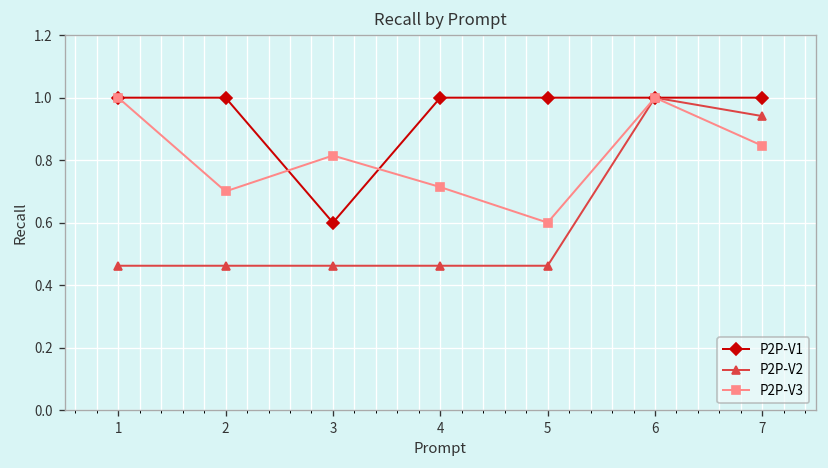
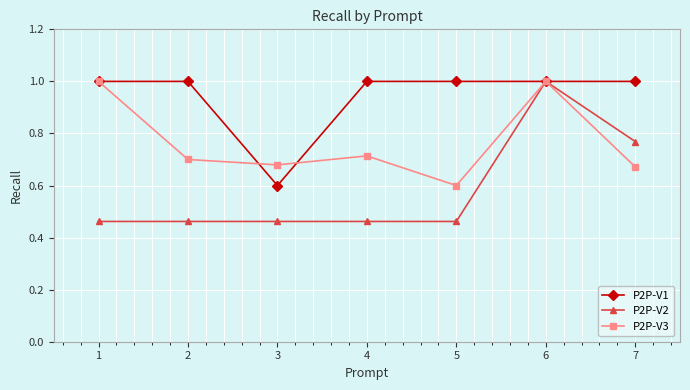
  {
    "P2P-V1": {
      "2": 1.00,
      "3": 0.60,
      "4": 1.00,
      "5": 1.00,
      "7": 1.00
    },
    "P2P-V2": {
      "1": 0.46,
      "2": 0.46,
      "3": 0.46,
      "4": 0.46,
      "5": 0.46,
-     "7": 0.94
+     "7": 0.77
    },
    "P2P-V3": {
      "2": 0.70,
-     "3": 0.81,
+     "3": 0.68,
      "4": 0.71,
      "5": 0.60,
-     "7": 0.85
+     "7": 0.67
    }
  }
